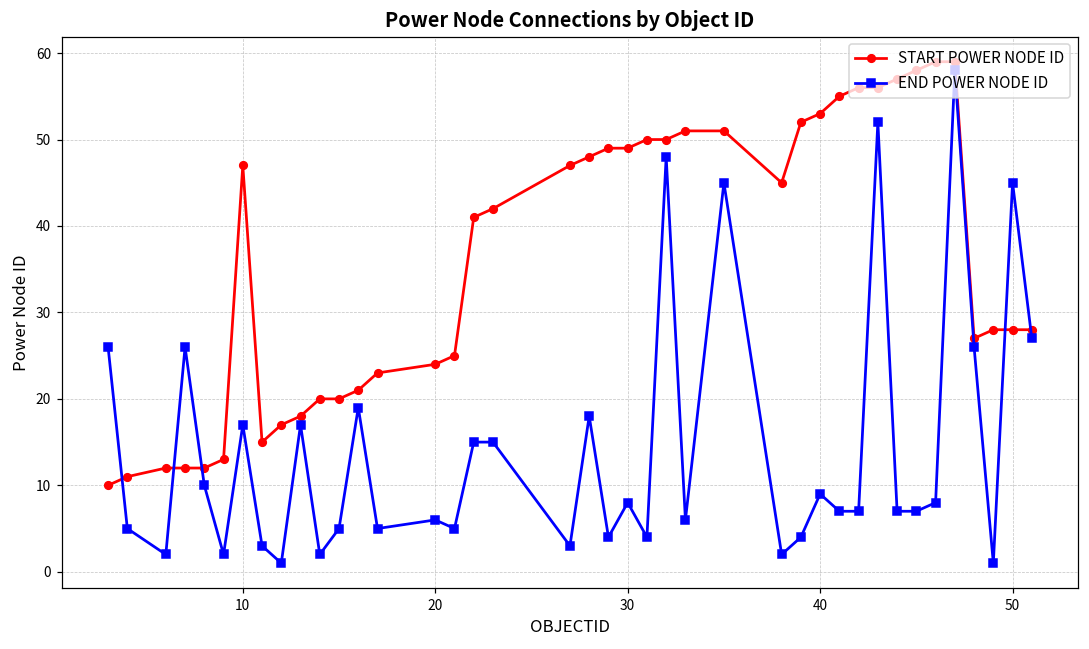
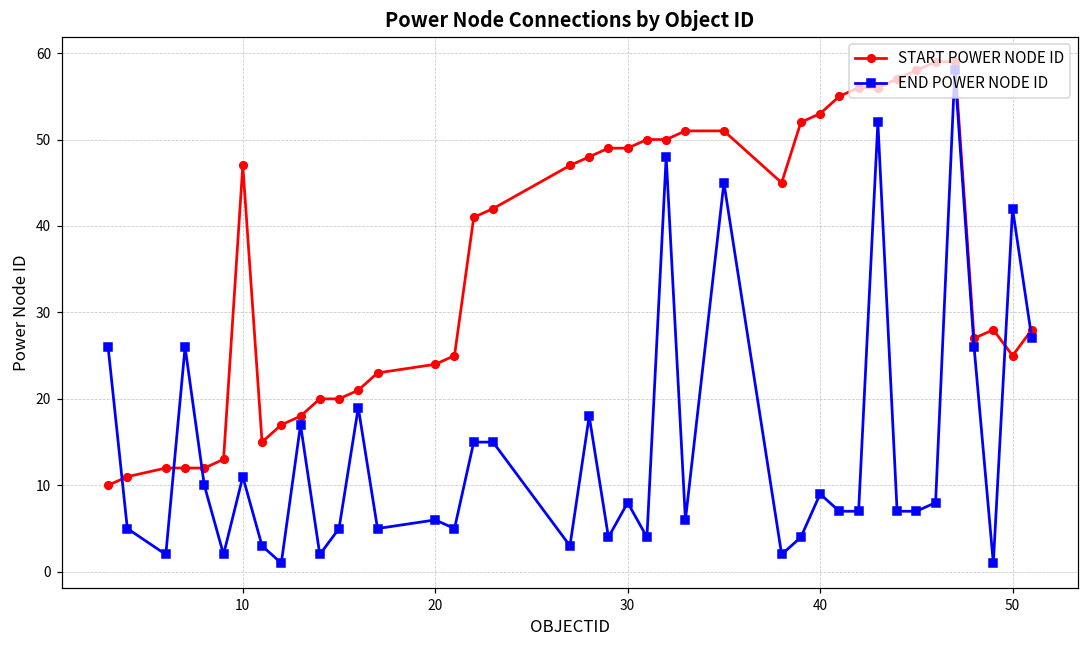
  {
    "START POWER NODE ID": {
      "10": 47,
      "20": 24,
      "30": 49,
      "40": 53,
-     "50": 28
+     "50": 25
    },
    "END POWER NODE ID": {
-     "10": 17,
+     "10": 11,
      "20": 6,
      "30": 8,
      "40": 9,
-     "50": 45
+     "50": 42
    }
  }
